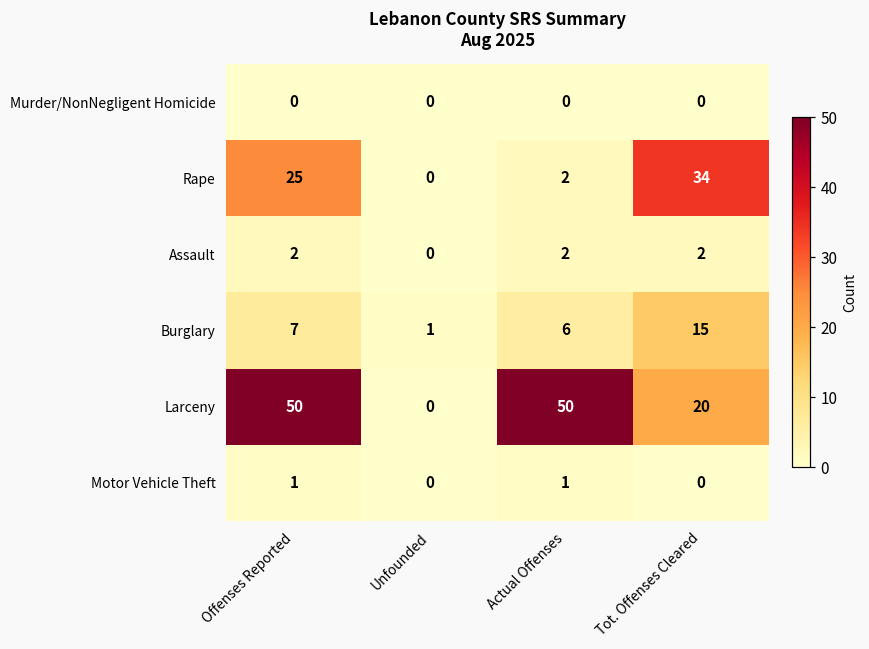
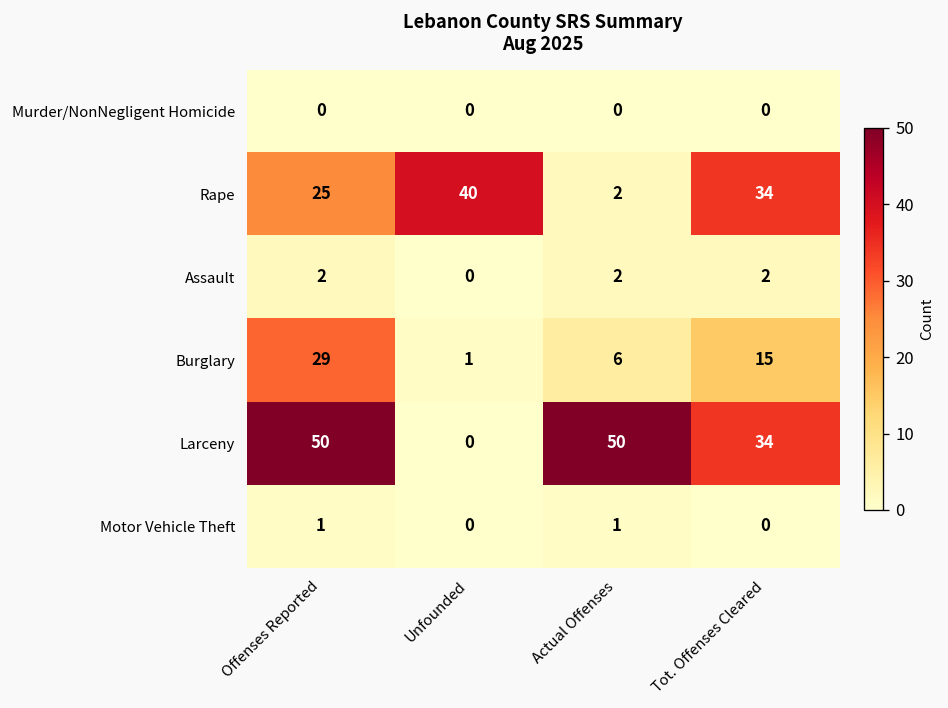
  {
    "Murder/NonNegligent Homicide": {
      "Offenses Reported": 0,
      "Unfounded": 0,
      "Actual Offenses": 0,
      "Tot. Offenses Cleared": 0
    },
    "Rape": {
      "Offenses Reported": 25,
-     "Unfounded": 0,
+     "Unfounded": 40,
      "Actual Offenses": 2,
      "Tot. Offenses Cleared": 34
    },
    "Assault": {
      "Offenses Reported": 2,
      "Unfounded": 0,
      "Actual Offenses": 2,
      "Tot. Offenses Cleared": 2
    },
    "Burglary": {
-     "Offenses Reported": 7,
+     "Offenses Reported": 29,
      "Unfounded": 1,
      "Actual Offenses": 6,
      "Tot. Offenses Cleared": 15
    },
    "Larceny": {
      "Offenses Reported": 50,
      "Unfounded": 0,
      "Actual Offenses": 50,
-     "Tot. Offenses Cleared": 20
+     "Tot. Offenses Cleared": 34
    },
    "Motor Vehicle Theft": {
      "Offenses Reported": 1,
      "Unfounded": 0,
      "Actual Offenses": 1,
      "Tot. Offenses Cleared": 0
    }
  }
